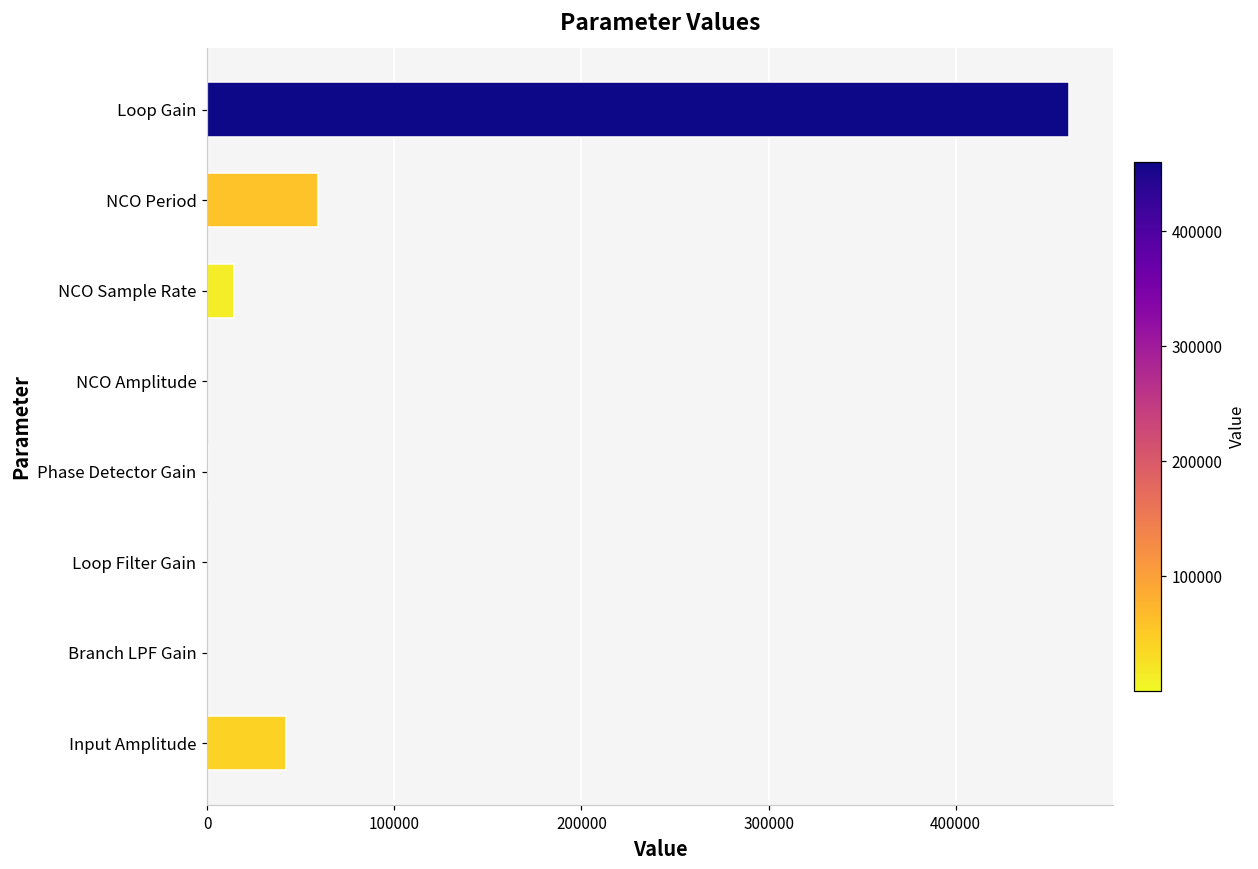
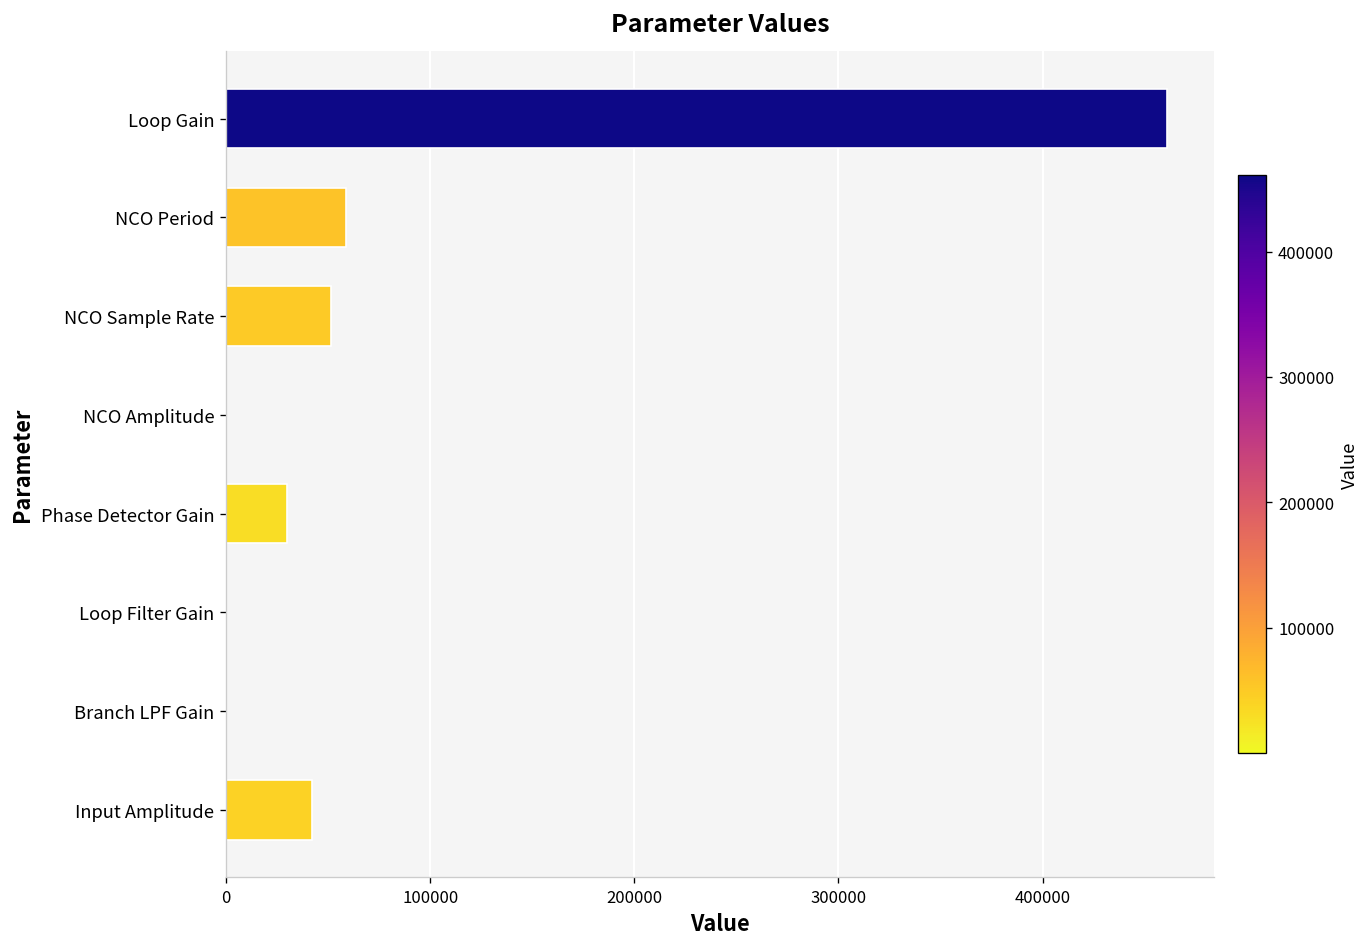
  {
    "Loop Gain": 461000,
    "NCO Period": 59000,
-   "NCO Sample Rate": 14000,
-   "Phase Detector Gain": 0,
+   "NCO Sample Rate": 51000,
+   "Phase Detector Gain": 30000,
    "Input Amplitude": 42000
  }
